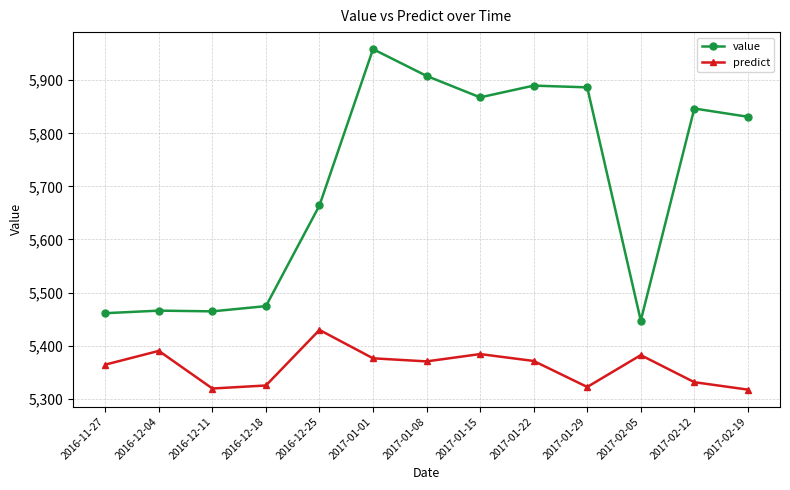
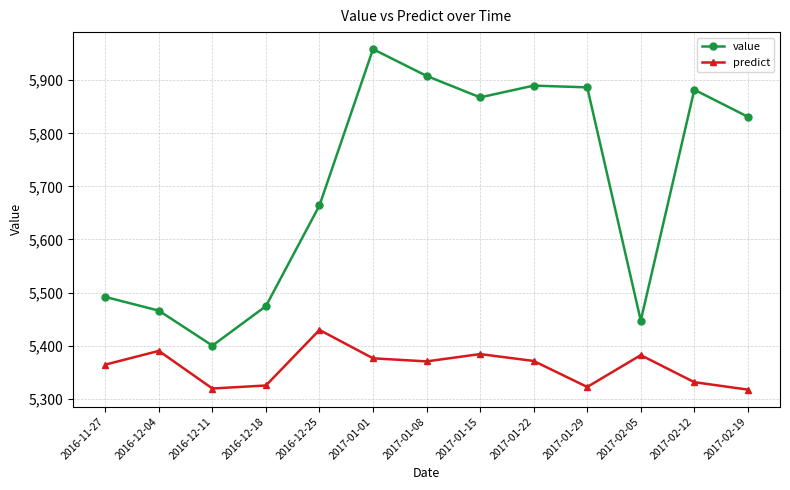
  {
    "value": {
-     "2016-11-27": "5,460",
+     "2016-11-27": "5,490",
      "2016-12-04": "5,470",
-     "2016-12-11": "5,460",
+     "2016-12-11": "5,400",
      "2016-12-18": "5,470",
      "2016-12-25": "5,660",
      "2017-01-01": "5,960",
      "2017-01-08": "5,910",
      "2017-01-15": "5,870",
      "2017-01-22": "5,890",
      "2017-01-29": "5,890",
      "2017-02-05": "5,450",
-     "2017-02-12": "5,850",
+     "2017-02-12": "5,880",
      "2017-02-19": "5,830"
    },
    "predict": {
      "2016-11-27": "5,360",
      "2016-12-04": "5,390",
      "2016-12-11": "5,320",
      "2016-12-18": "5,320",
      "2016-12-25": "5,430",
      "2017-01-01": "5,380",
      "2017-01-08": "5,370",
      "2017-01-15": "5,380",
      "2017-01-22": "5,370",
      "2017-01-29": "5,320",
      "2017-02-05": "5,380",
      "2017-02-12": "5,330",
      "2017-02-19": "5,320"
    }
  }
